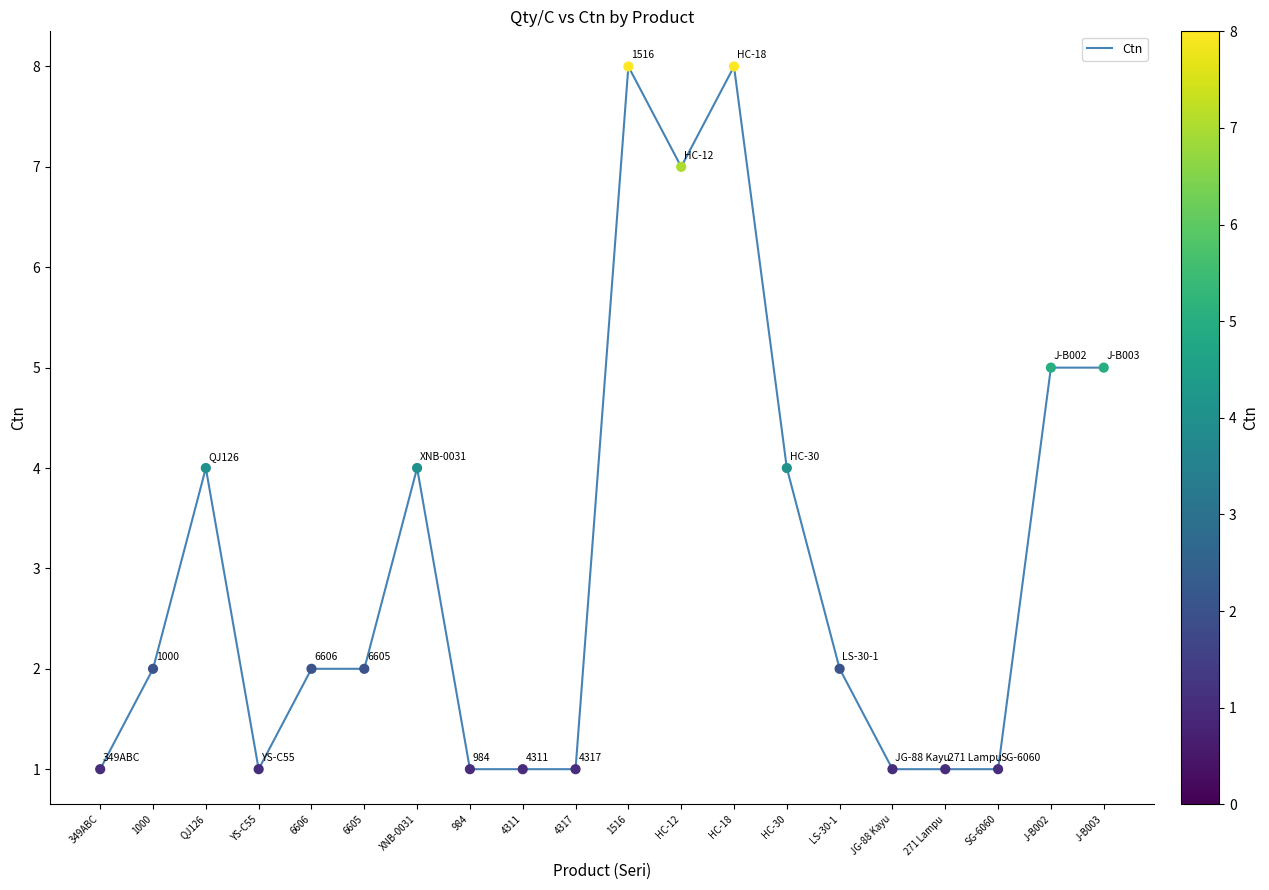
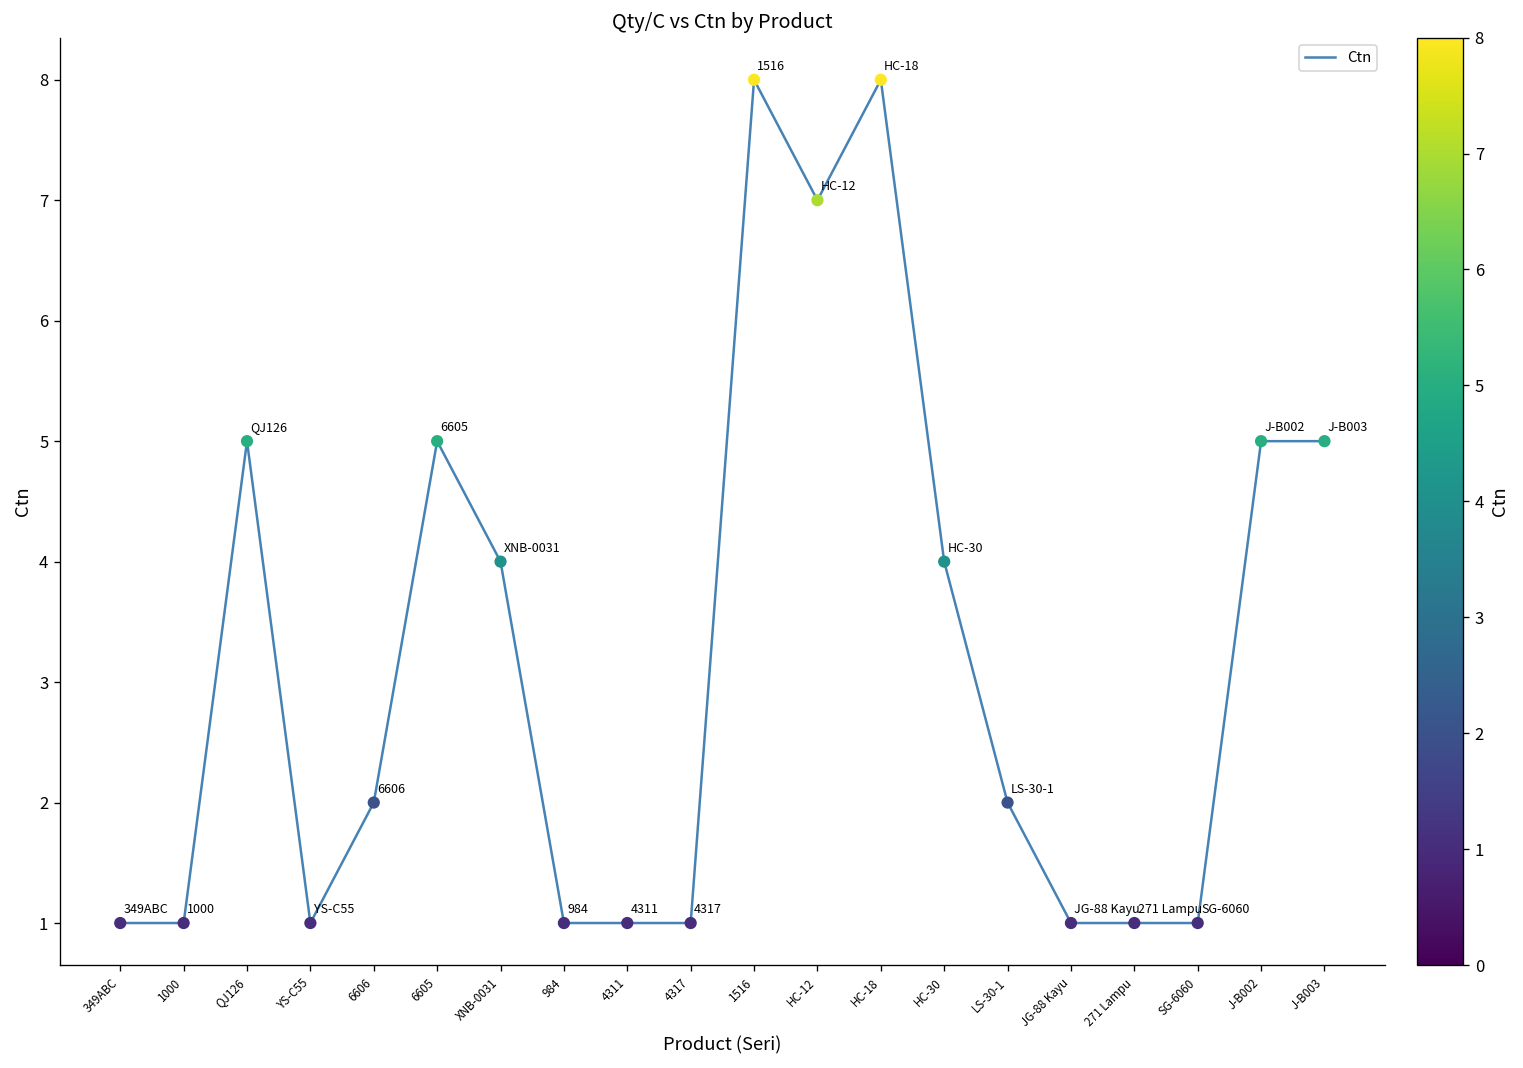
  {
-   "1000": 2,
-   "QJ126": 4,
+   "1000": 1,
+   "QJ126": 5,
    "YS-C55": 1,
-   "6605": 2,
+   "6605": 5,
    "XNB-0031": 4,
    "HC-12": 7,
    "HC-18": 8,
    "HC-30": 4,
    "JG-88 Kayu": 1,
    "271 Lampu": 1,
    "J-B002": 5,
    "J-B003": 5
  }
